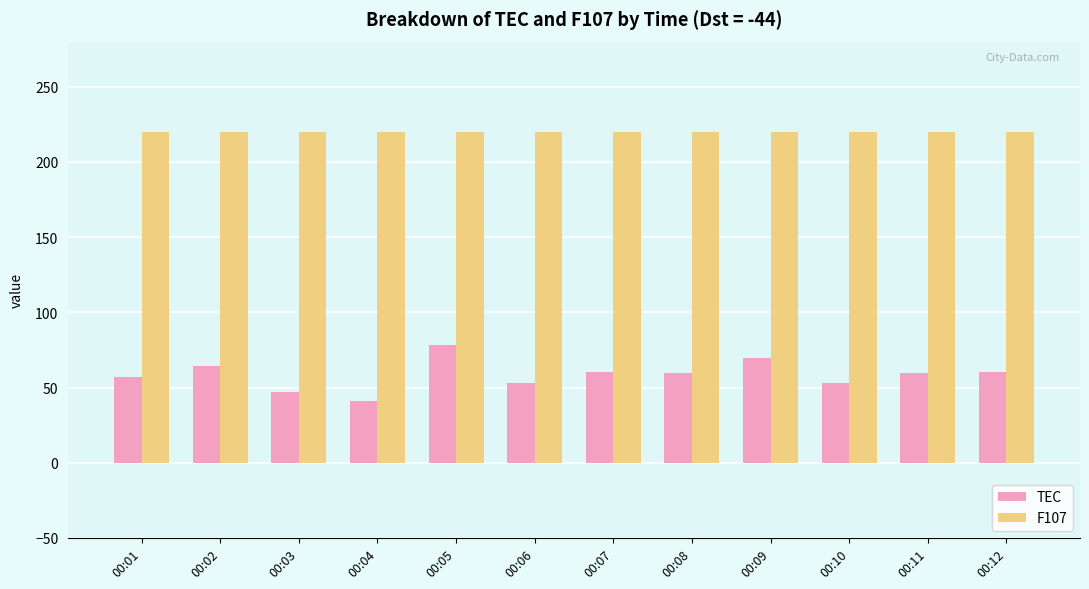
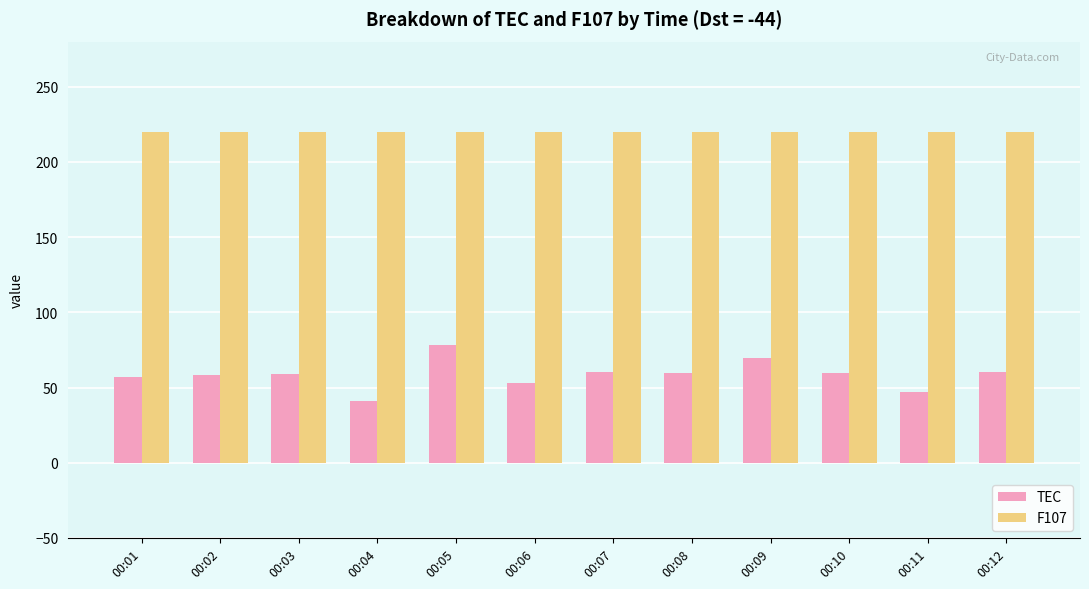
  {
    "TEC": {
      "00:01": 57,
-     "00:02": 65,
-     "00:03": 47,
+     "00:02": 59,
+     "00:03": 59,
      "00:04": 41,
      "00:05": 78,
      "00:06": 53,
      "00:07": 60,
      "00:08": 60,
      "00:09": 70,
-     "00:10": 53,
-     "00:11": 60,
+     "00:10": 59,
+     "00:11": 47,
      "00:12": 60
    },
    "F107": {
      "00:01": 220,
      "00:02": 220,
      "00:03": 220,
      "00:04": 220,
      "00:05": 220,
      "00:06": 220,
      "00:07": 220,
      "00:08": 220,
      "00:09": 220,
      "00:10": 220,
      "00:11": 220,
      "00:12": 220
    }
  }
